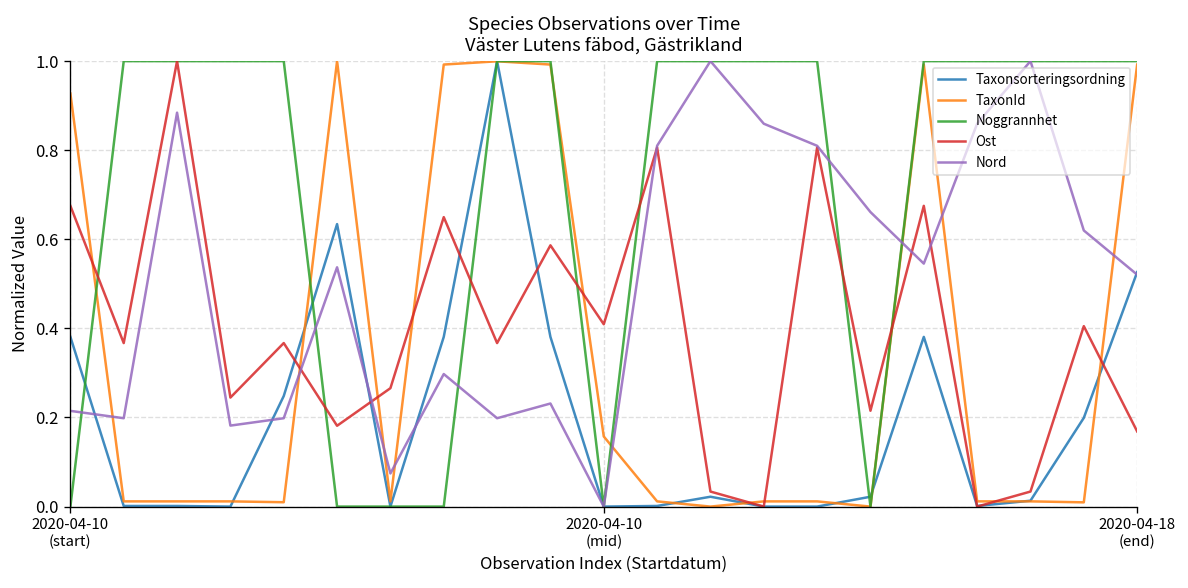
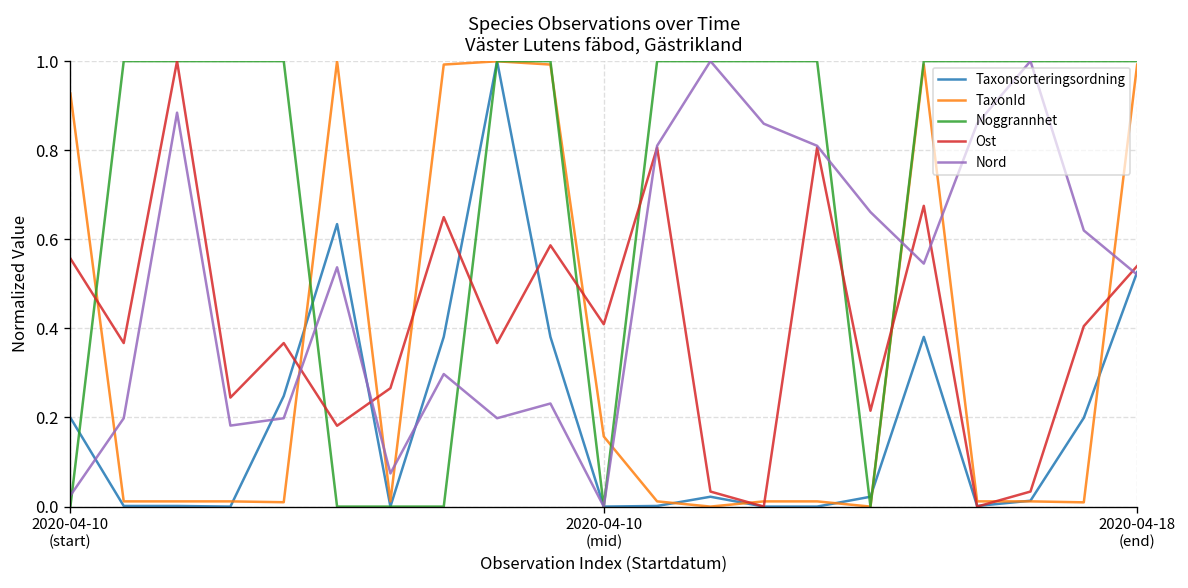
  {
    "Taxonsorteringsordning": {
-     "2020-04-10 (start)": 0.38
+     "2020-04-10 (start)": 0.20
    },
    "TaxonId": {
      "2020-04-10 (start)": 0.93,
      "2020-04-10 (mid)": 0.16,
      "2020-04-18 (end)": 0.99
    },
    "Noggrannhet": {
      "2020-04-10 (start)": 0.00,
      "2020-04-18 (end)": 1.00
    },
    "Ost": {
-     "2020-04-10 (start)": 0.68,
+     "2020-04-10 (start)": 0.56,
      "2020-04-10 (mid)": 0.41,
-     "2020-04-18 (end)": 0.17
+     "2020-04-18 (end)": 0.54
    },
    "Nord": {
-     "2020-04-10 (start)": 0.21
+     "2020-04-10 (start)": 0.02
    }
  }
